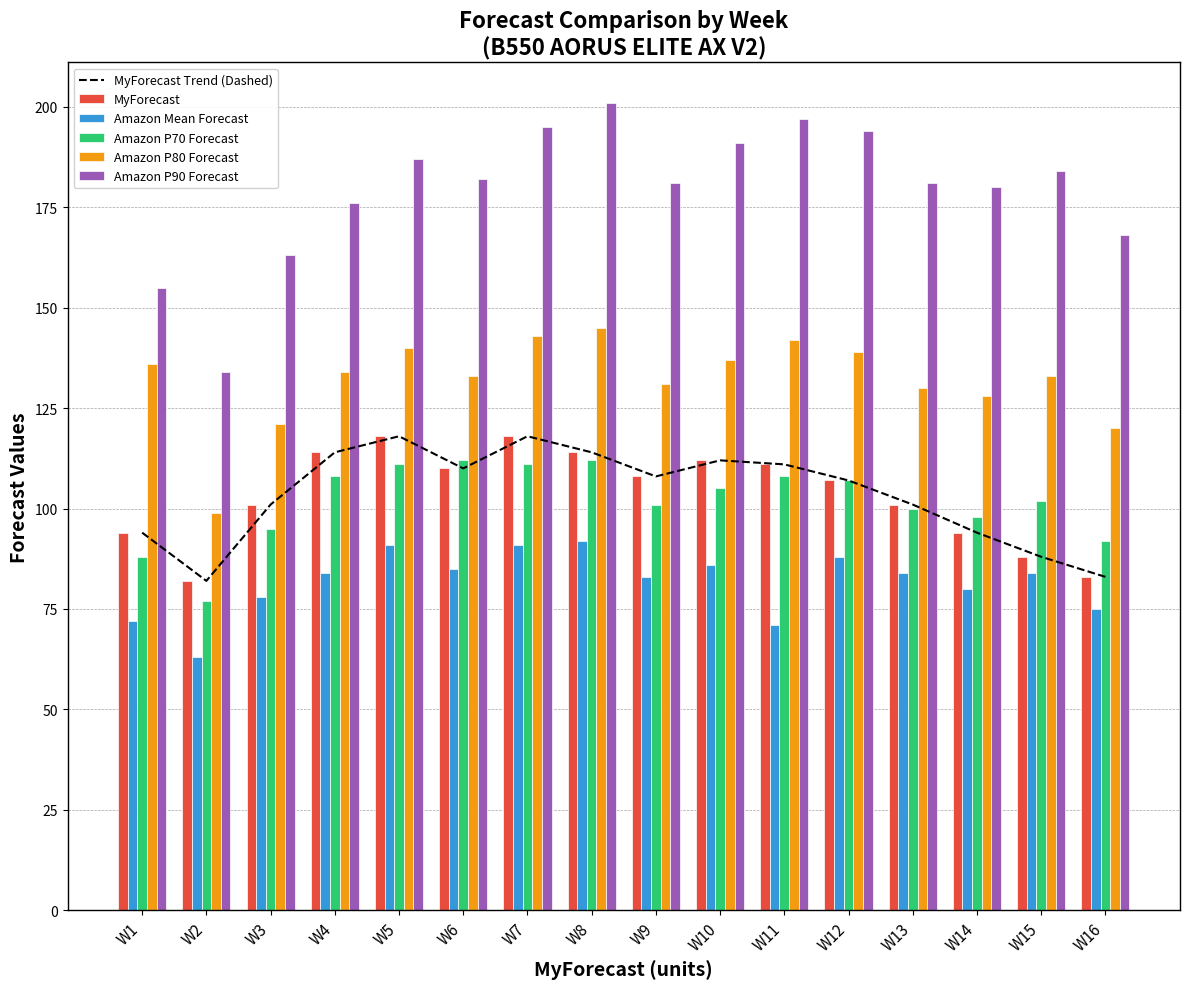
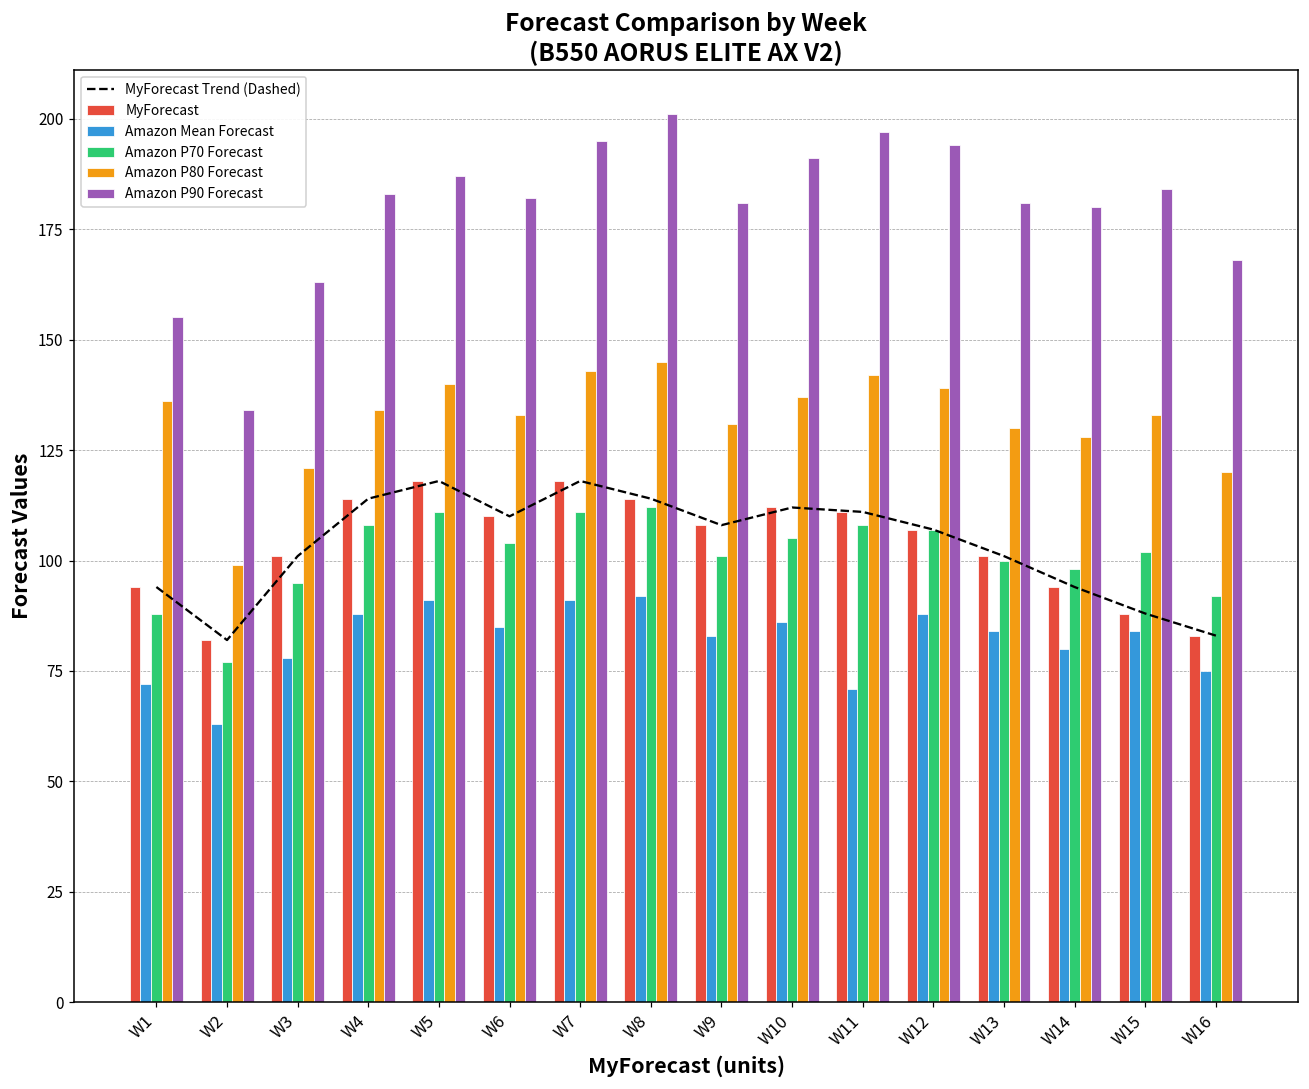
  {
    "MyForecast": {
      "W1": 94,
      "W2": 82,
      "W3": 101,
      "W4": 114,
      "W5": 118,
      "W6": 110,
      "W7": 118,
      "W8": 114,
      "W9": 108,
      "W10": 112,
      "W11": 111,
      "W12": 107,
      "W13": 101,
      "W14": 94,
      "W15": 88,
      "W16": 83
    },
    "MyForecast Trend (Dashed)": {
      "W1": 94,
      "W2": 82,
      "W3": 101,
      "W4": 114,
      "W5": 118,
      "W6": 110,
      "W7": 118,
      "W8": 114,
      "W9": 108,
      "W10": 112,
      "W11": 111,
      "W12": 107,
      "W13": 101,
      "W14": 94,
      "W15": 88,
      "W16": 83
    },
    "Amazon Mean Forecast": {
      "W1": 72,
      "W2": 63,
      "W3": 78,
-     "W4": 84,
+     "W4": 88,
      "W5": 91,
      "W6": 85,
      "W7": 91,
      "W8": 92,
      "W9": 83,
      "W10": 86,
      "W11": 71,
      "W12": 88,
      "W13": 84,
      "W14": 80,
      "W15": 84,
      "W16": 75
    },
    "Amazon P70 Forecast": {
      "W1": 88,
      "W2": 77,
      "W3": 95,
      "W4": 108,
      "W5": 111,
-     "W6": 112,
+     "W6": 104,
      "W7": 111,
      "W8": 112,
      "W9": 101,
      "W10": 105,
      "W11": 108,
      "W12": 107,
      "W13": 100,
      "W14": 98,
      "W15": 102,
      "W16": 92
    },
    "Amazon P80 Forecast": {
      "W1": 136,
      "W2": 99,
      "W3": 121,
      "W4": 134,
      "W5": 140,
      "W6": 133,
      "W7": 143,
      "W8": 145,
      "W9": 131,
      "W10": 137,
      "W11": 142,
      "W12": 139,
      "W13": 130,
      "W14": 128,
      "W15": 133,
      "W16": 120
    },
    "Amazon P90 Forecast": {
      "W1": 155,
      "W2": 134,
      "W3": 163,
-     "W4": 176,
+     "W4": 183,
      "W5": 187,
      "W6": 182,
      "W7": 195,
      "W8": 201,
      "W9": 181,
      "W10": 191,
      "W11": 197,
      "W12": 194,
      "W13": 181,
      "W14": 180,
      "W15": 184,
      "W16": 168
    }
  }
